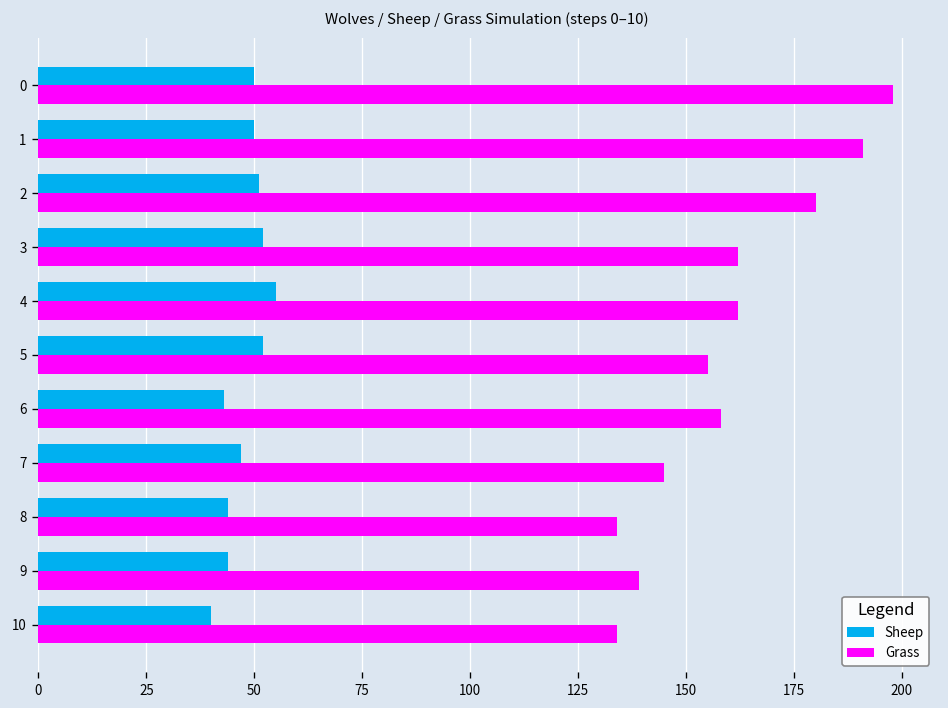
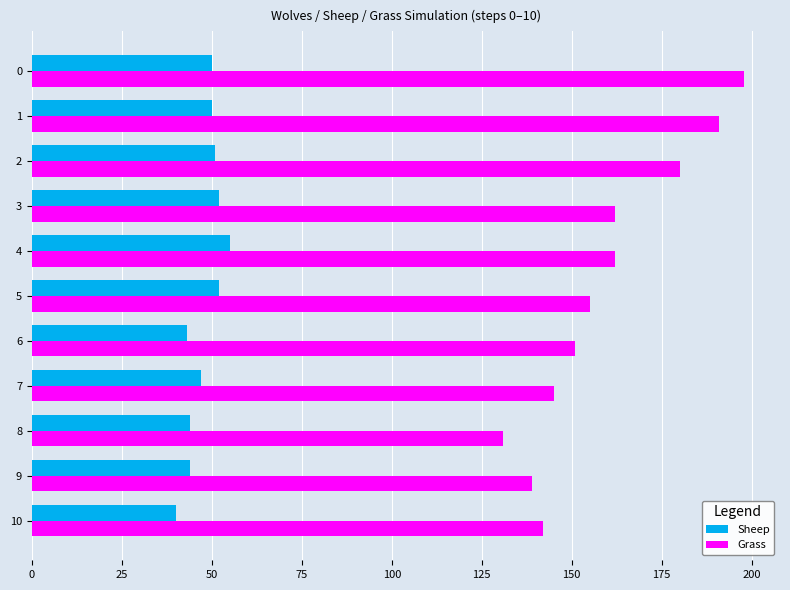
  {
    "Sheep": {
      "0": 50,
      "1": 50,
      "2": 51,
      "3": 52,
      "4": 55,
      "5": 52,
      "6": 43,
      "7": 47,
      "8": 44,
      "9": 44,
      "10": 40
    },
    "Grass": {
      "0": 198,
      "1": 191,
      "2": 180,
      "3": 162,
      "4": 162,
      "5": 155,
-     "6": 158,
+     "6": 151,
      "7": 145,
-     "8": 134,
+     "8": 131,
      "9": 139,
-     "10": 134
+     "10": 142
    }
  }
